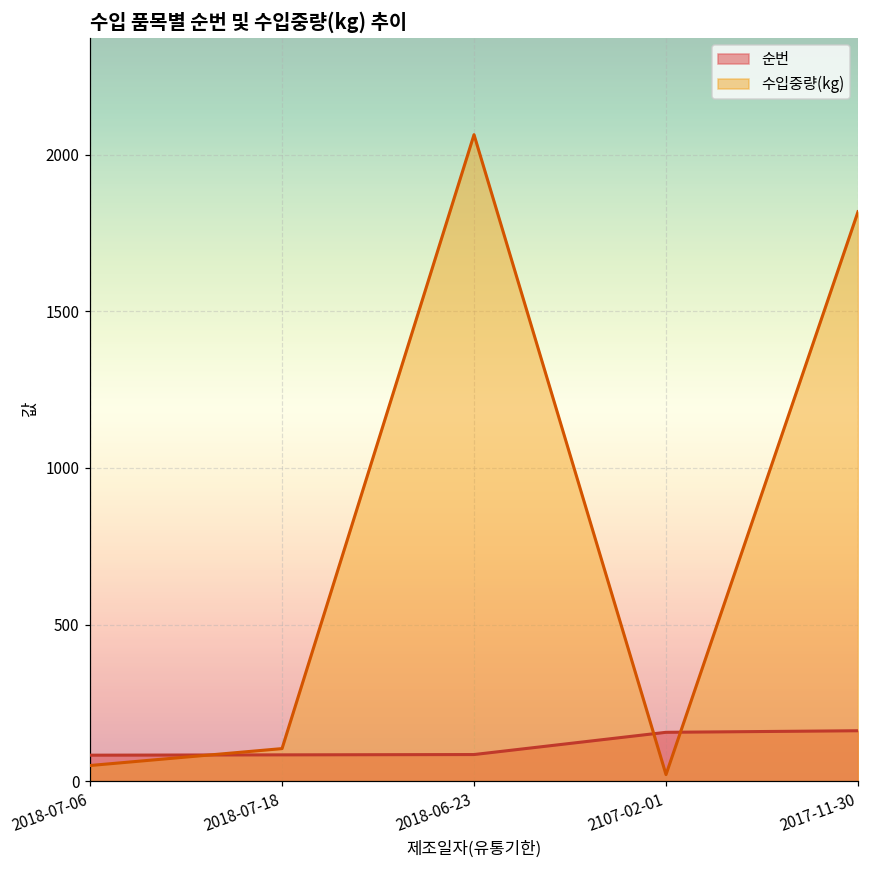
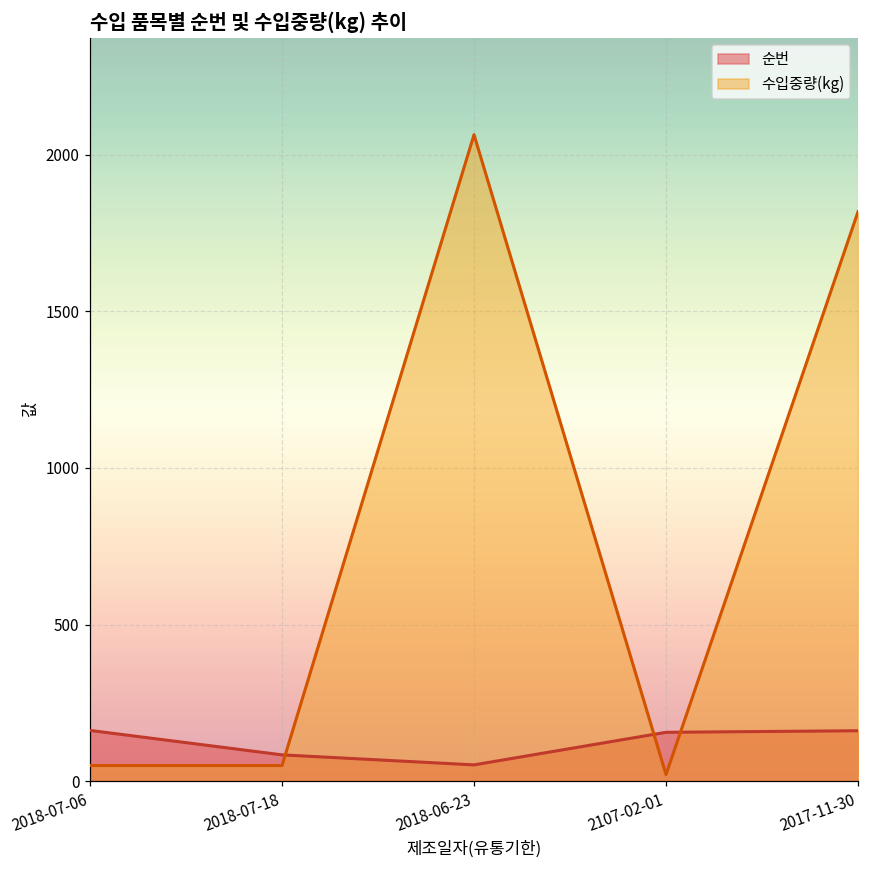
  {
    "순번": {
-     "2018-07-06": 80,
+     "2018-07-06": 160,
      "2018-07-18": 80,
-     "2018-06-23": 90,
+     "2018-06-23": 50,
      "2107-02-01": 160,
      "2017-11-30": 160
    },
    "수입중량(kg)": {
      "2018-07-06": 50,
-     "2018-07-18": 100,
+     "2018-07-18": 50,
      "2018-06-23": 2060,
      "2107-02-01": 20,
      "2017-11-30": 1820
    }
  }
